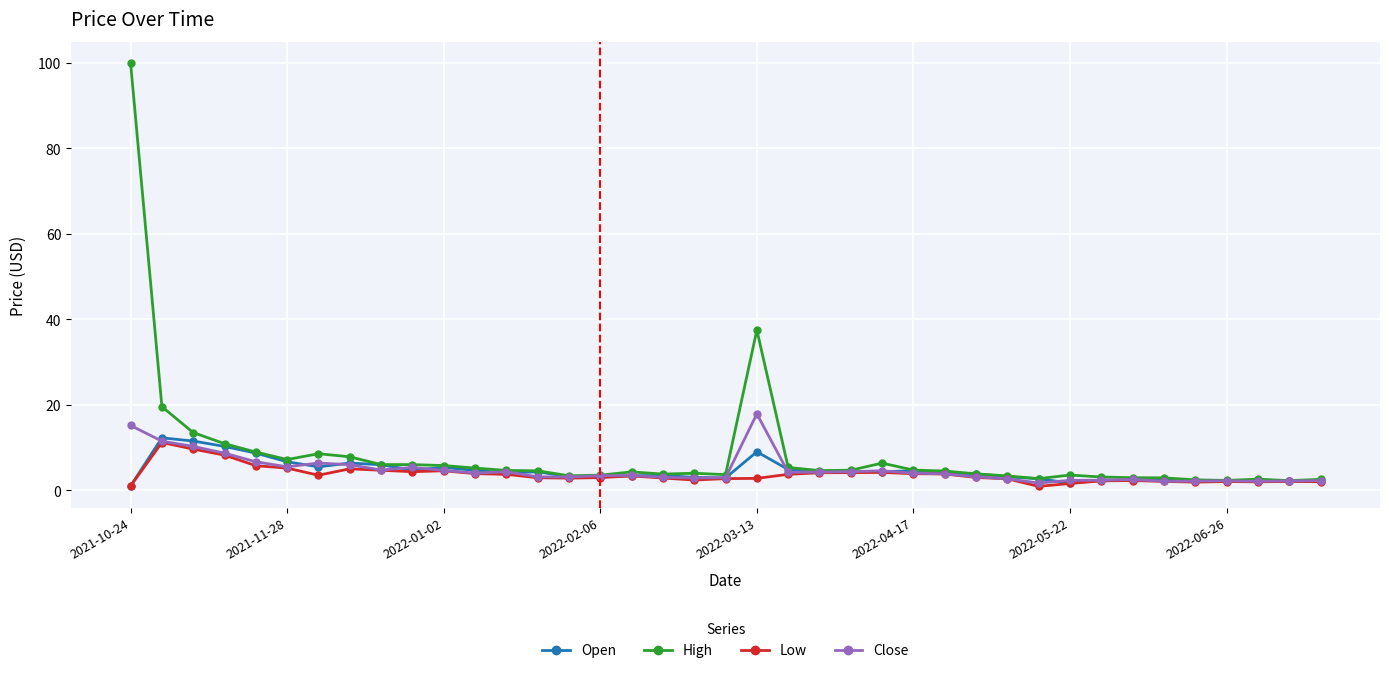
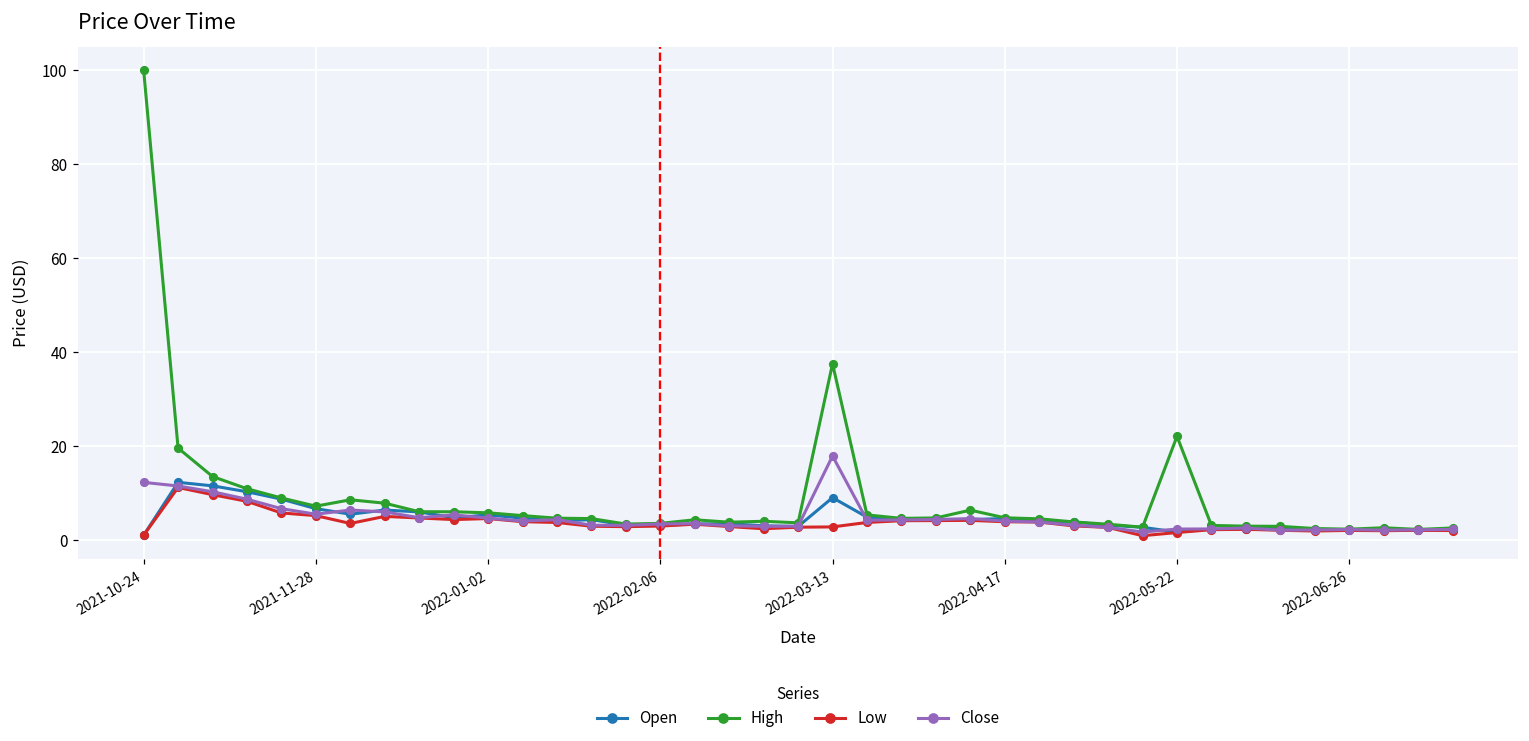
  {
    "Open": {
      "2022-03-13": 9
    },
    "High": {
      "2021-10-24": 100,
      "2022-03-13": 38,
-     "2022-05-22": 4
+     "2022-05-22": 22
    },
    "Low": {
      "2022-03-13": 3
    },
    "Close": {
-     "2021-10-24": 15,
+     "2021-10-24": 12,
      "2022-03-13": 18,
      "2022-05-22": 2
    }
  }
